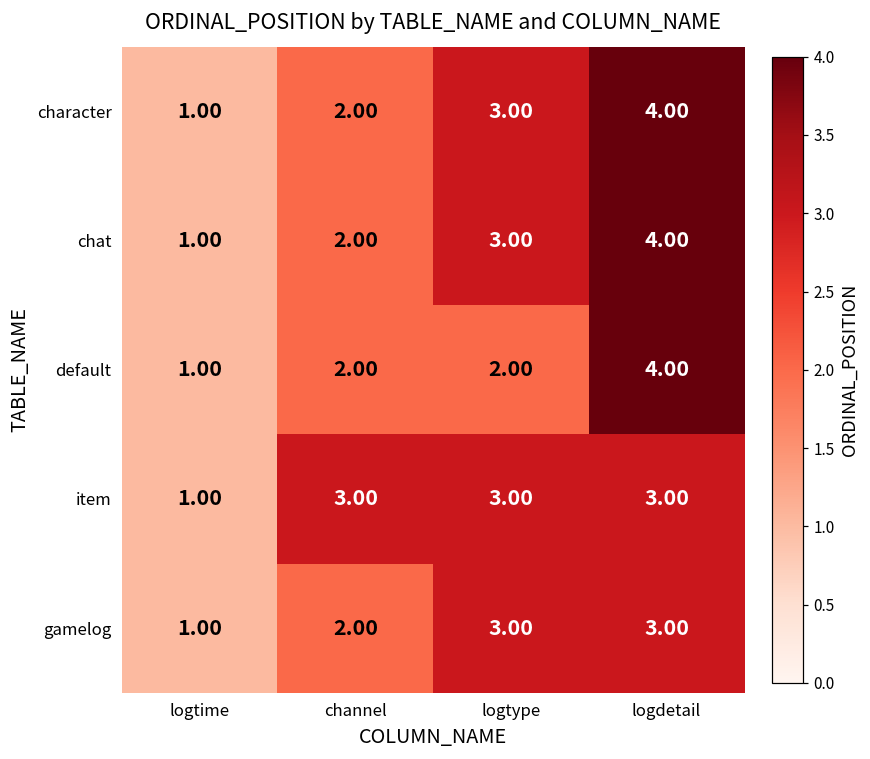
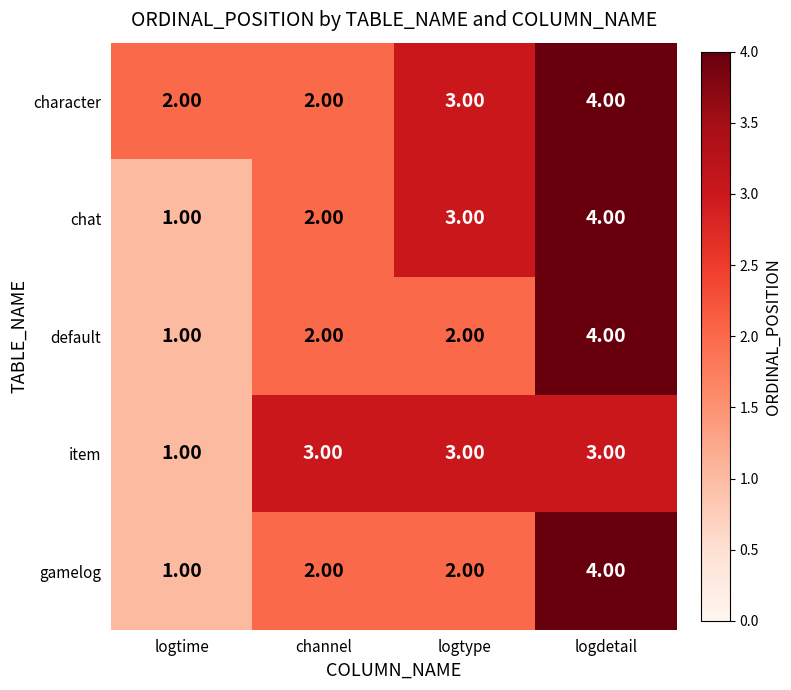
  {
    "character": {
-     "logtime": 1.00,
+     "logtime": 2.00,
      "channel": 2.00,
      "logtype": 3.00,
      "logdetail": 4.00
    },
    "chat": {
      "logtime": 1.00,
      "channel": 2.00,
      "logtype": 3.00,
      "logdetail": 4.00
    },
    "default": {
      "logtime": 1.00,
      "channel": 2.00,
      "logtype": 2.00,
      "logdetail": 4.00
    },
    "item": {
      "logtime": 1.00,
      "channel": 3.00,
      "logtype": 3.00,
      "logdetail": 3.00
    },
    "gamelog": {
      "logtime": 1.00,
      "channel": 2.00,
-     "logtype": 3.00,
-     "logdetail": 3.00
+     "logtype": 2.00,
+     "logdetail": 4.00
    }
  }
